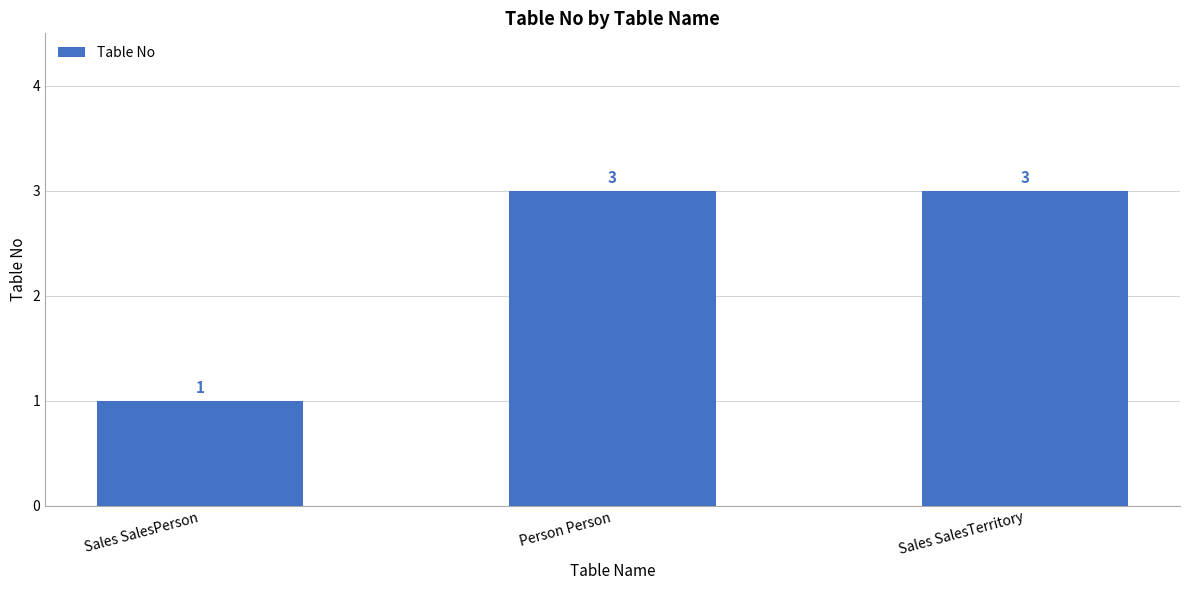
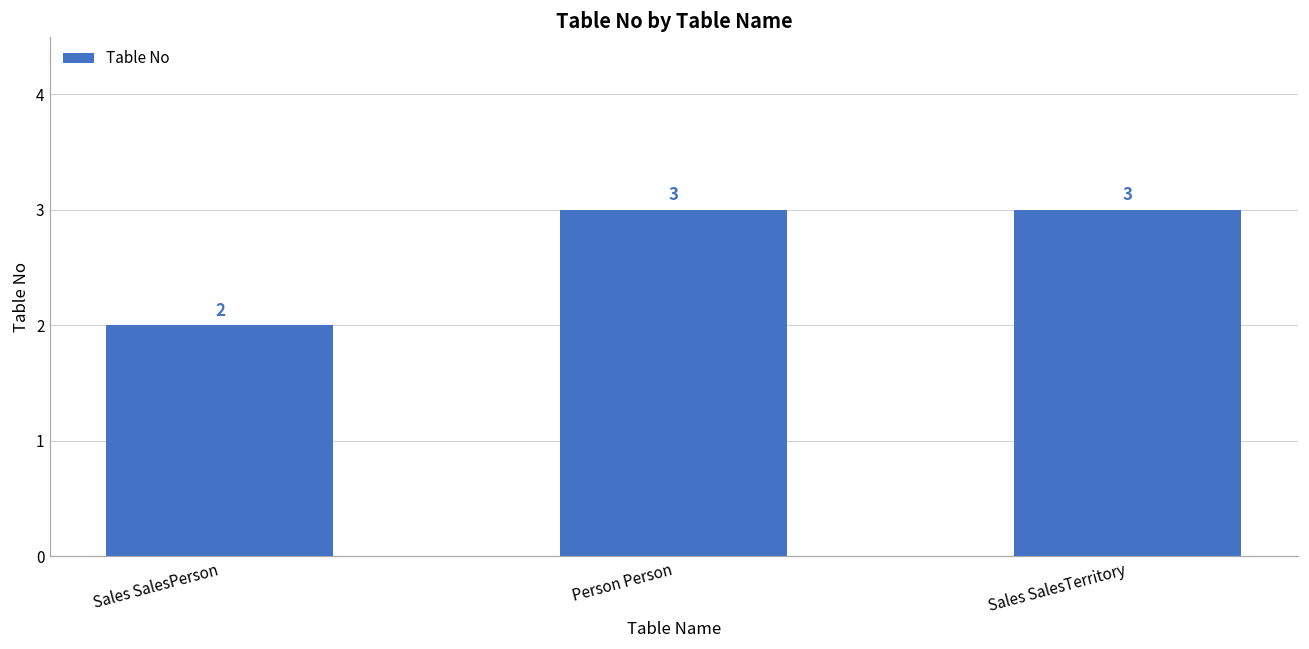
  {
-   "Sales SalesPerson": 1,
+   "Sales SalesPerson": 2,
    "Person Person": 3,
    "Sales SalesTerritory": 3
  }
